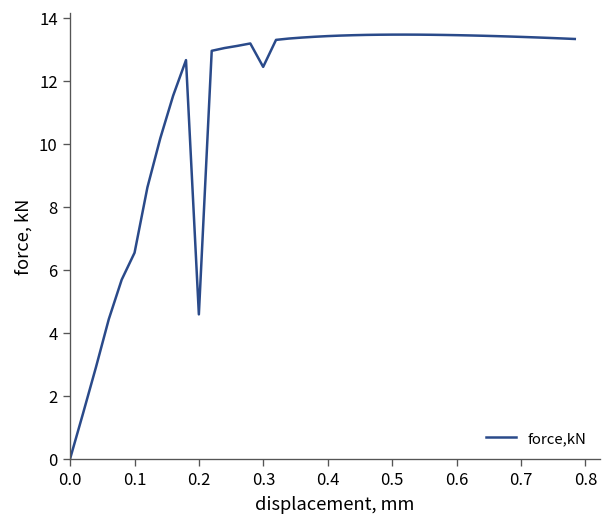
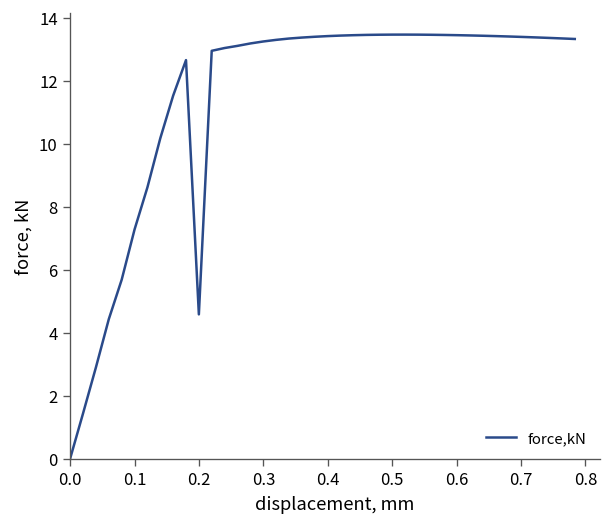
  {
    "0.0": 0.0,
-   "0.1": 6.5,
+   "0.1": 7.3,
    "0.2": 4.6,
-   "0.3": 12.4,
+   "0.3": 13.3,
    "0.5": 13.5
  }
